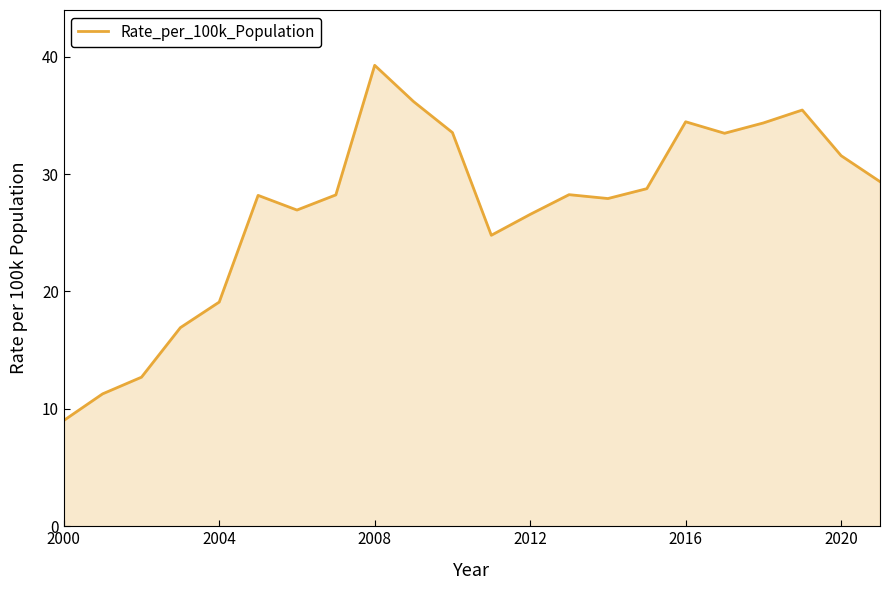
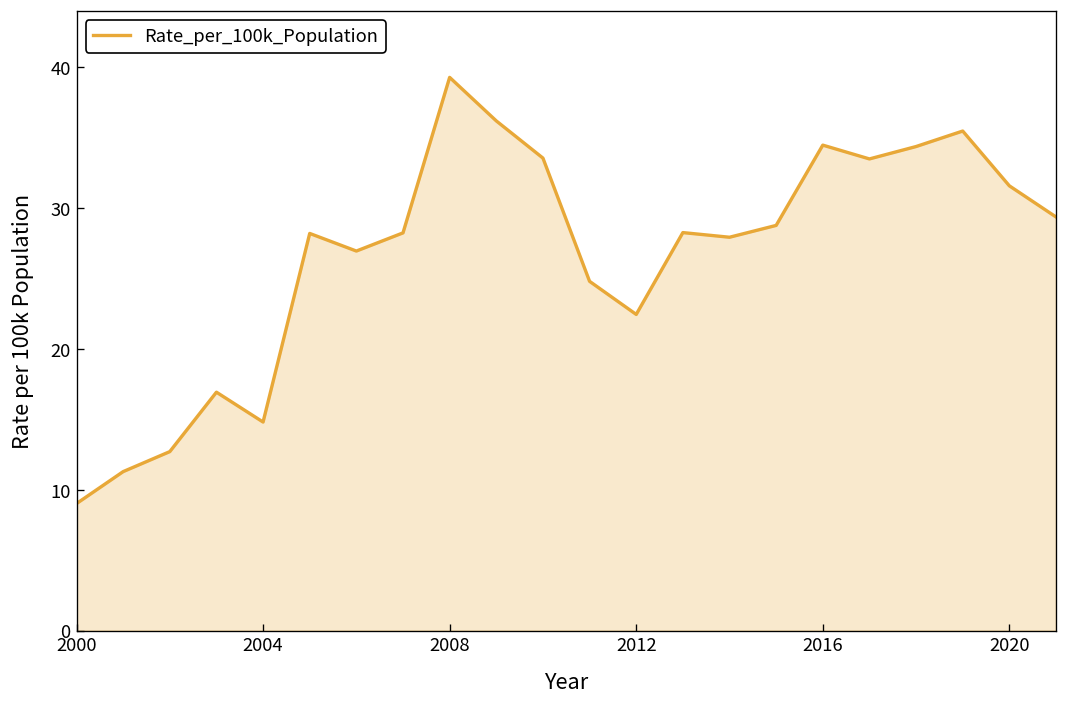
  {
    "2000": 9.0,
-   "2004": 19.1,
+   "2004": 14.8,
    "2008": 39.3,
-   "2012": 26.6,
+   "2012": 22.4,
    "2016": 34.5,
    "2020": 31.6
  }
